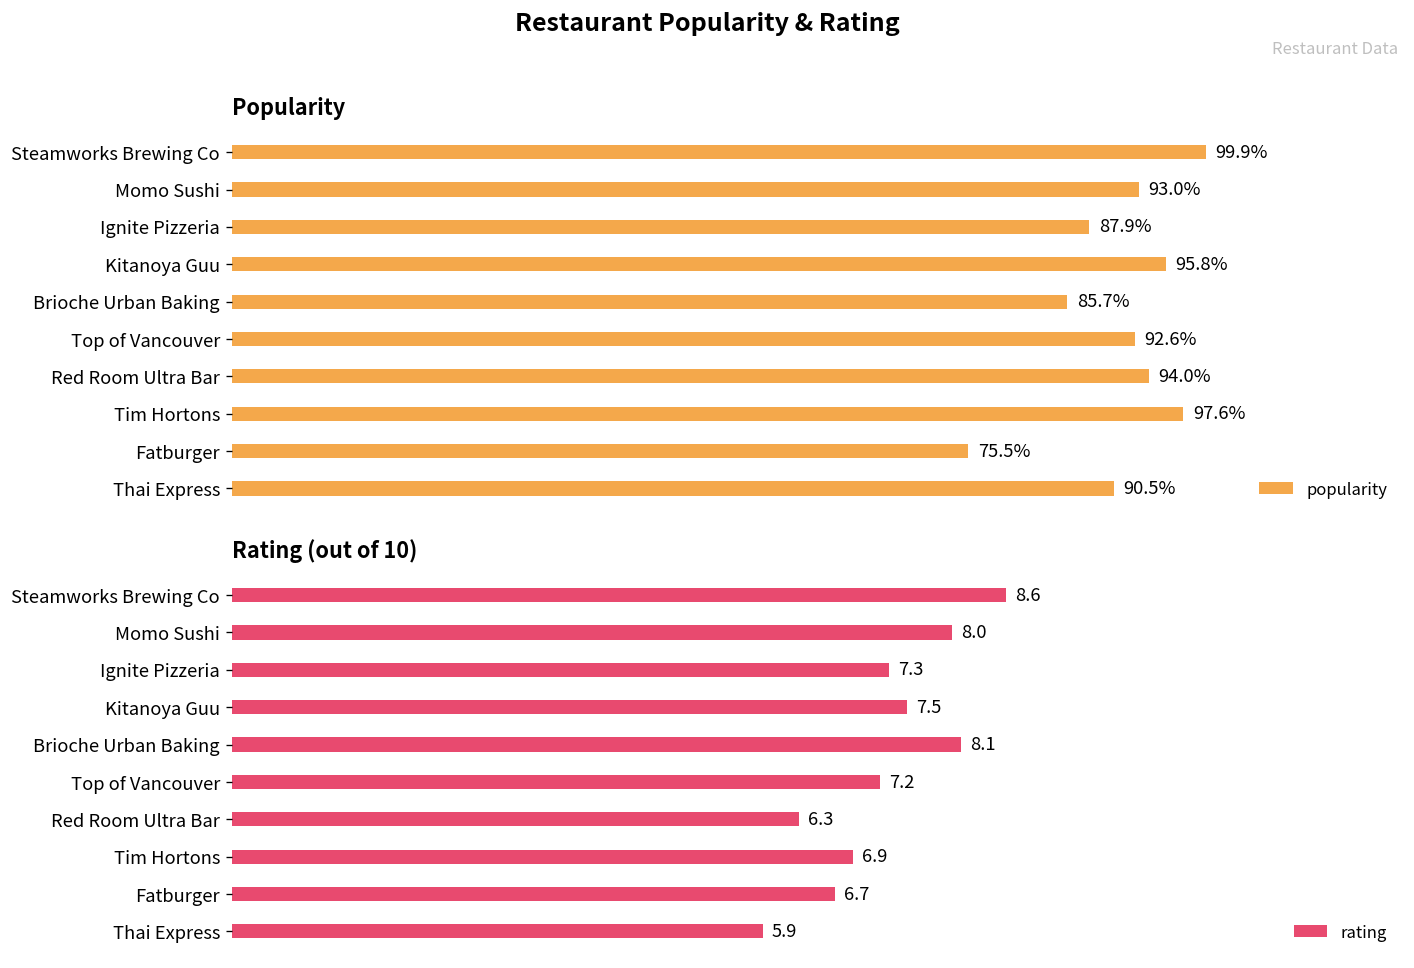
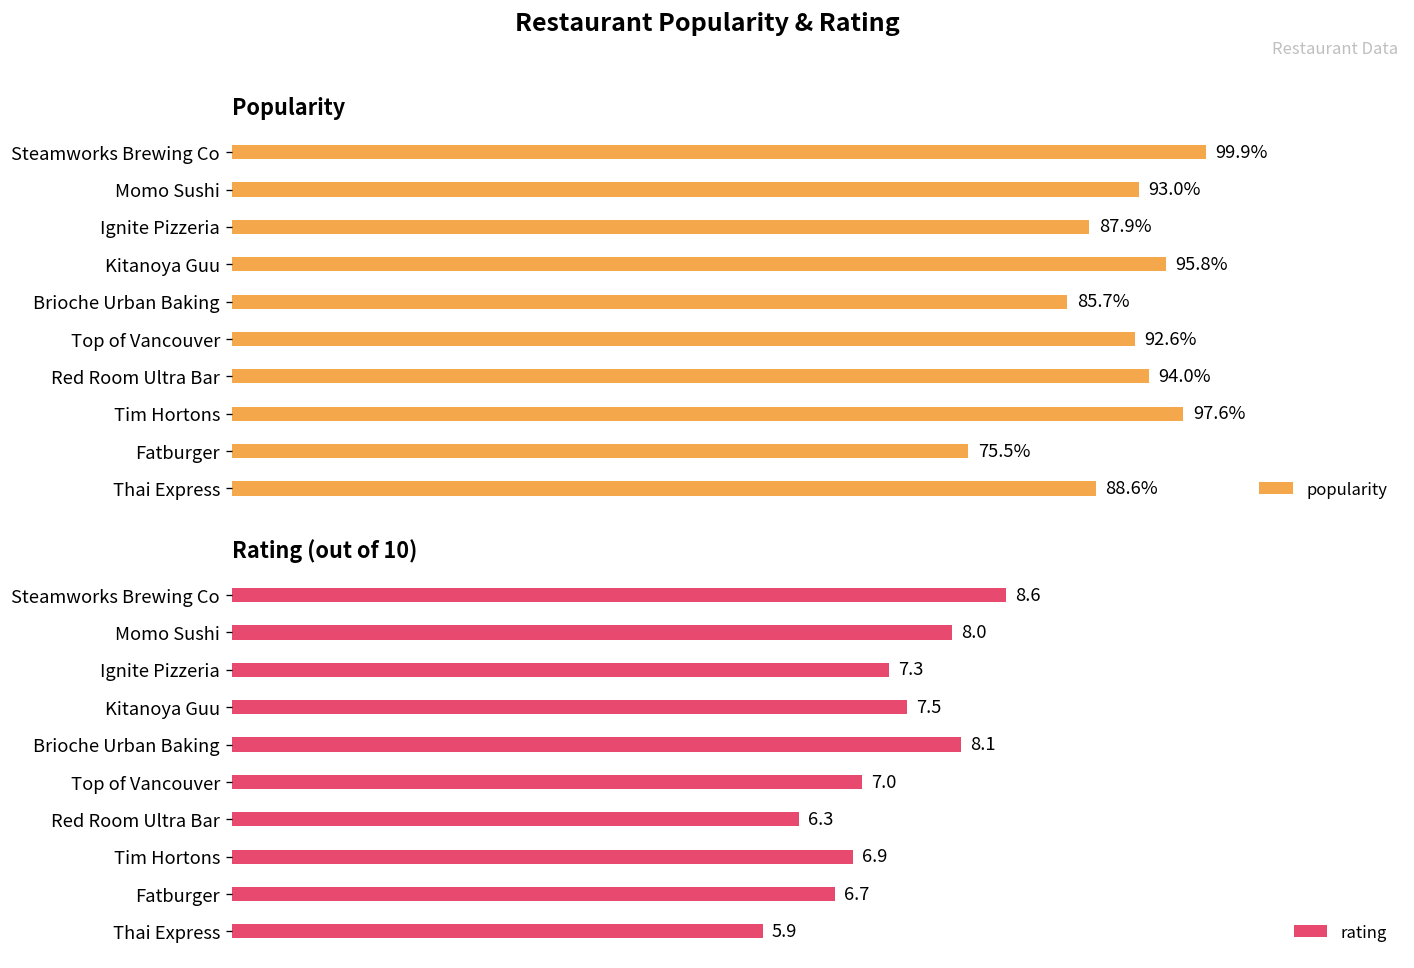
  {
    "Popularity": {
      "Steamworks Brewing Co": "99.9%",
      "Momo Sushi": "93.0%",
      "Ignite Pizzeria": "87.9%",
      "Kitanoya Guu": "95.8%",
      "Brioche Urban Baking": "85.7%",
      "Top of Vancouver": "92.6%",
      "Red Room Ultra Bar": "94.0%",
      "Tim Hortons": "97.6%",
      "Fatburger": "75.5%",
-     "Thai Express": "90.5%"
+     "Thai Express": "88.6%"
    },
    "Rating (out of 10)": {
      "Steamworks Brewing Co": "8.6",
      "Momo Sushi": "8.0",
      "Ignite Pizzeria": "7.3",
      "Kitanoya Guu": "7.5",
      "Brioche Urban Baking": "8.1",
-     "Top of Vancouver": "7.2",
+     "Top of Vancouver": "7.0",
      "Red Room Ultra Bar": "6.3",
      "Tim Hortons": "6.9",
      "Fatburger": "6.7",
      "Thai Express": "5.9"
    }
  }
